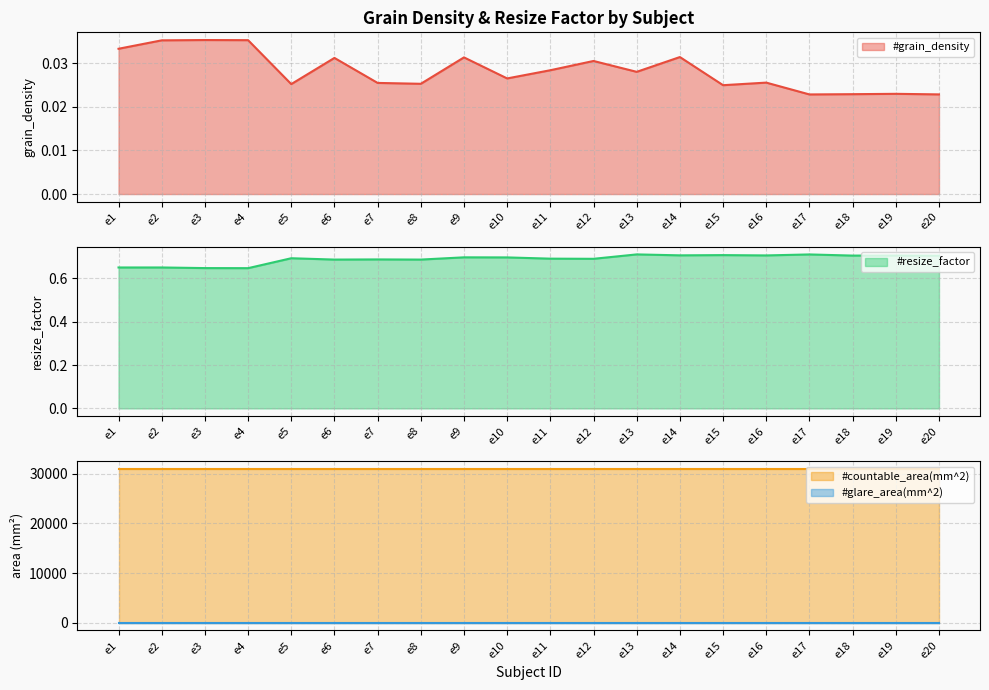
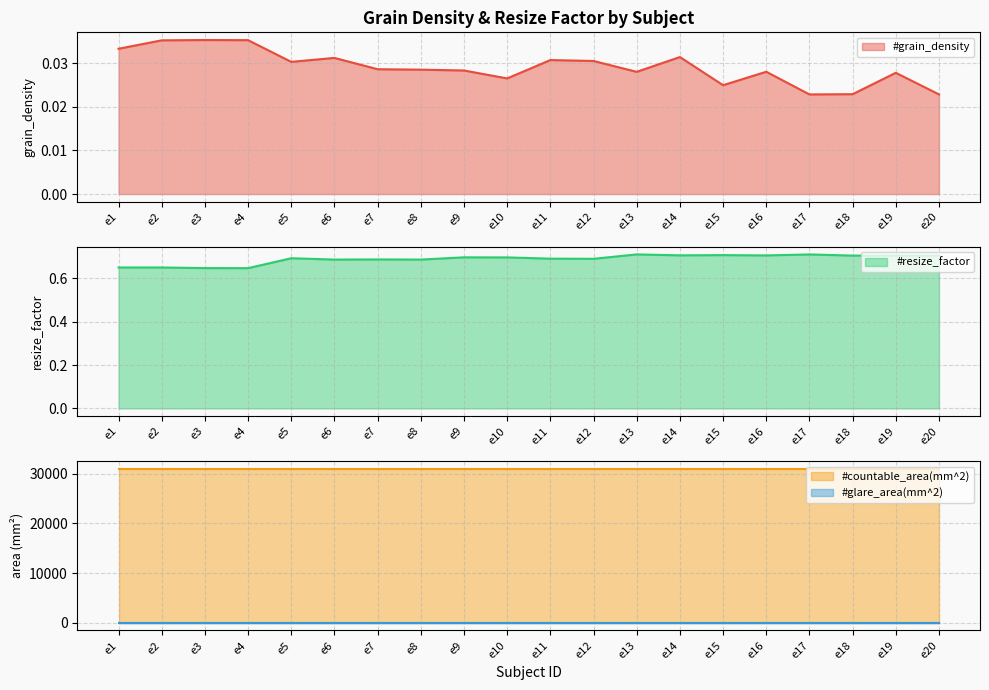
  {
    "Grain Density & Resize Factor by Subject": {
      "e1": 0.033,
      "e2": 0.035,
      "e3": 0.035,
      "e4": 0.035,
-     "e5": 0.025,
+     "e5": 0.030,
      "e6": 0.031,
-     "e7": 0.025,
-     "e8": 0.025,
-     "e9": 0.031,
+     "e7": 0.029,
+     "e8": 0.029,
+     "e9": 0.028,
      "e10": 0.027,
-     "e11": 0.028,
+     "e11": 0.031,
      "e12": 0.031,
      "e13": 0.028,
      "e14": 0.031,
      "e15": 0.025,
-     "e16": 0.026,
+     "e16": 0.028,
      "e17": 0.023,
      "e18": 0.023,
-     "e19": 0.023,
+     "e19": 0.028,
      "e20": 0.023
    }
  }
